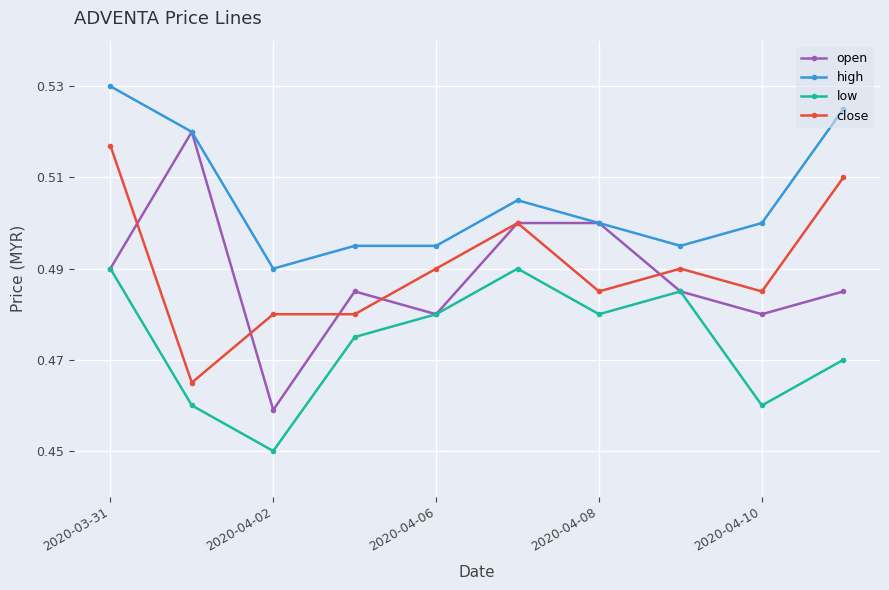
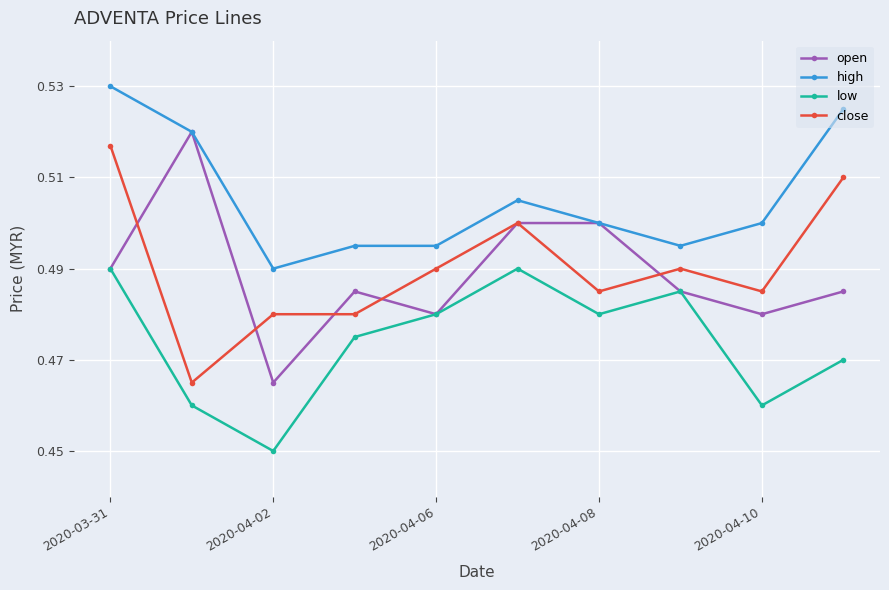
  {
    "open": {
-     "2020-04-02": 0.459,
+     "2020-04-02": 0.465,
      "2020-04-10": 0.480
    },
    "high": {
      "2020-03-31": 0.530,
      "2020-04-02": 0.490,
      "2020-04-06": 0.495,
      "2020-04-10": 0.500
    },
    "low": {
      "2020-04-02": 0.450,
      "2020-04-08": 0.480,
      "2020-04-10": 0.460
    },
    "close": {
      "2020-03-31": 0.517,
      "2020-04-02": 0.480,
      "2020-04-06": 0.490,
      "2020-04-08": 0.485,
      "2020-04-10": 0.485
    }
  }
